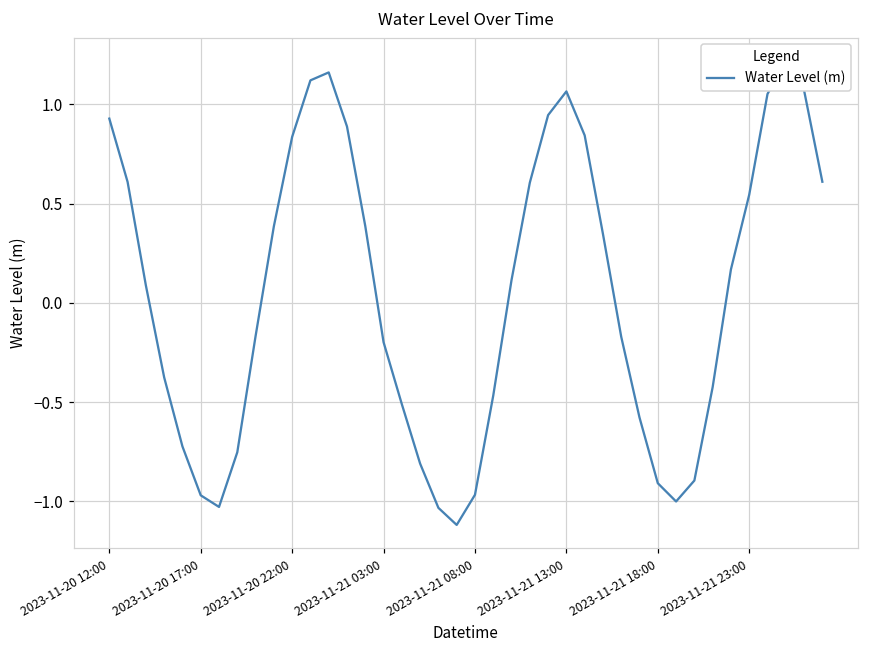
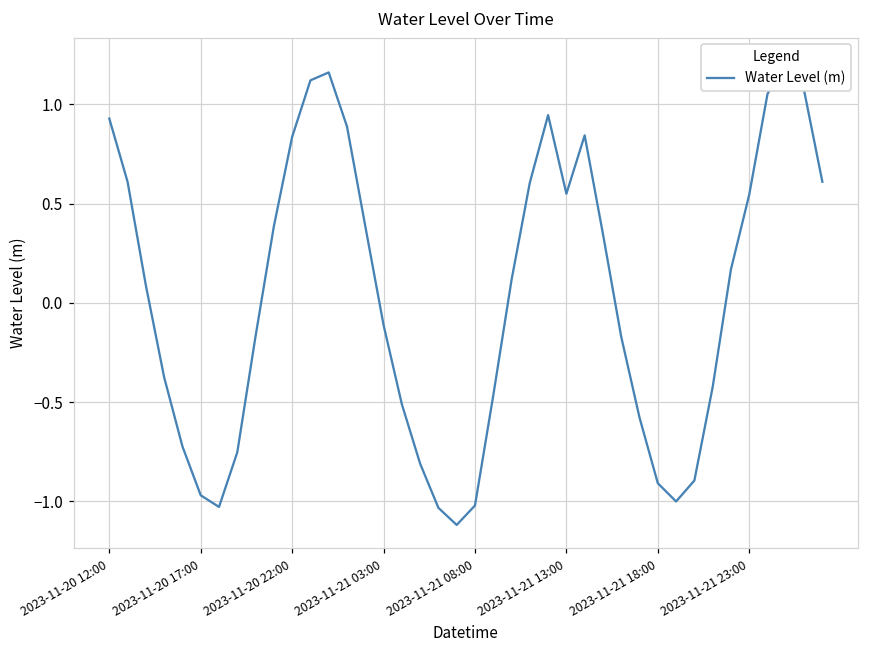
  {
    "2023-11-20 12:00": 0.93,
    "2023-11-20 17:00": -0.97,
    "2023-11-20 22:00": 0.84,
-   "2023-11-21 03:00": -0.20,
-   "2023-11-21 08:00": -0.97,
-   "2023-11-21 13:00": 1.07,
+   "2023-11-21 03:00": -0.11,
+   "2023-11-21 08:00": -1.02,
+   "2023-11-21 13:00": 0.55,
    "2023-11-21 18:00": -0.91,
    "2023-11-21 23:00": 0.54
  }
